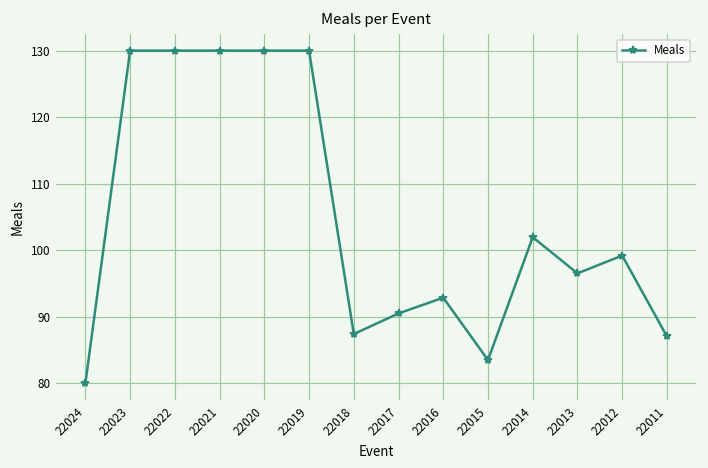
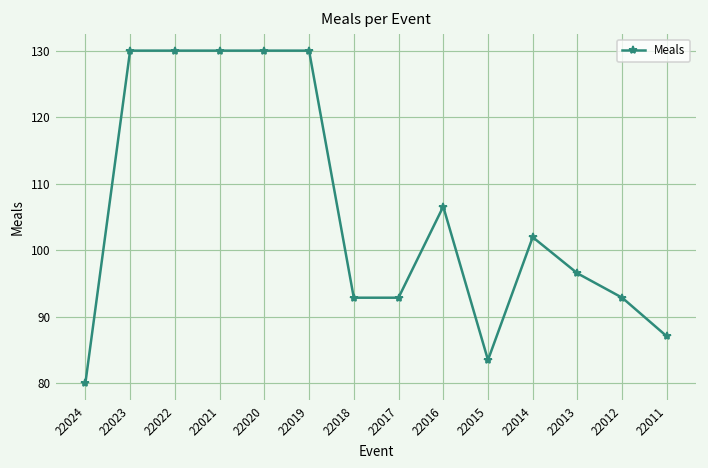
  {
    "22024": 80,
    "22023": 130,
    "22022": 130,
    "22021": 130,
    "22020": 130,
    "22019": 130,
-   "22018": 87,
-   "22017": 91,
-   "22016": 93,
+   "22018": 93,
+   "22017": 93,
+   "22016": 107,
    "22015": 83,
    "22014": 102,
    "22013": 97,
-   "22012": 99,
+   "22012": 93,
    "22011": 87
  }
